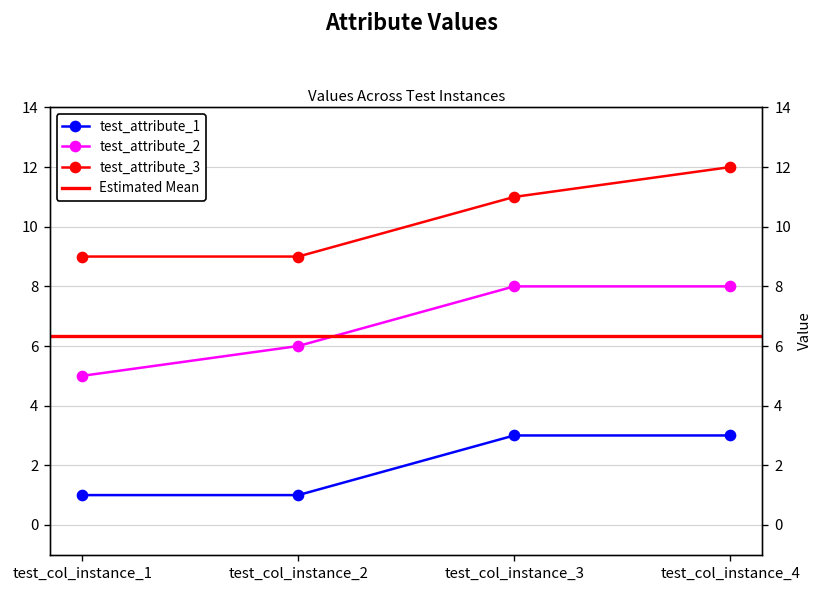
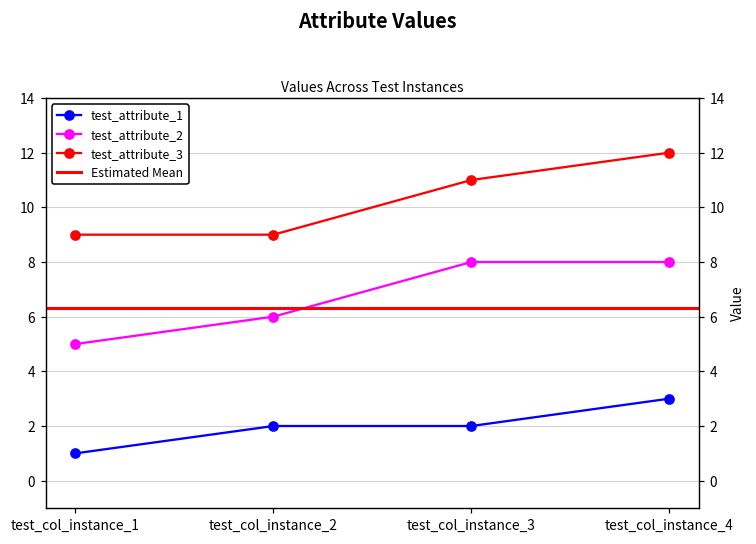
  {
    "test_attribute_1": {
      "test_col_instance_1": 1,
-     "test_col_instance_2": 1,
-     "test_col_instance_3": 3,
+     "test_col_instance_2": 2,
+     "test_col_instance_3": 2,
      "test_col_instance_4": 3
    },
    "test_attribute_2": {
      "test_col_instance_1": 5,
      "test_col_instance_2": 6,
      "test_col_instance_3": 8,
      "test_col_instance_4": 8
    },
    "test_attribute_3": {
      "test_col_instance_1": 9,
      "test_col_instance_2": 9,
      "test_col_instance_3": 11,
      "test_col_instance_4": 12
    }
  }
